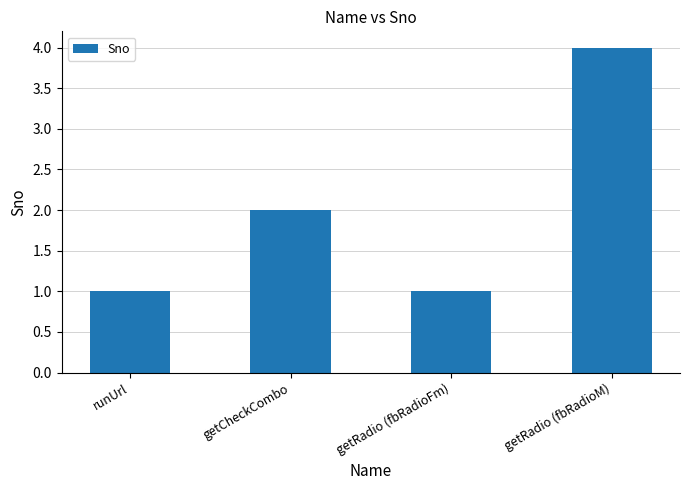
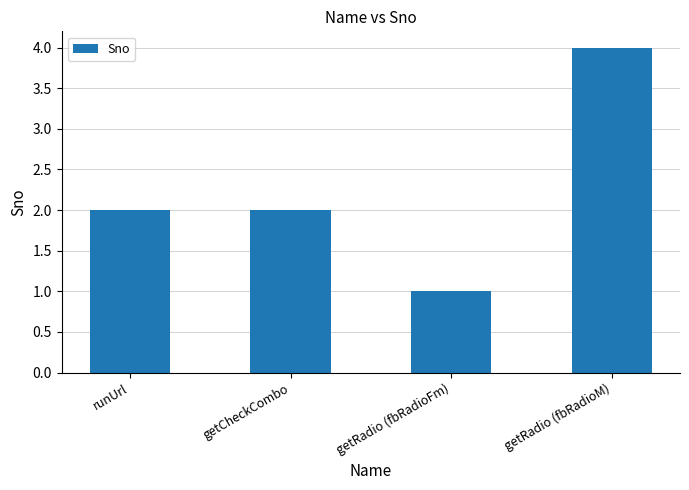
  {
-   "runUrl": 1,
+   "runUrl": 2,
    "getCheckCombo": 2,
    "getRadio (fbRadioFm)": 1,
    "getRadio (fbRadioM)": 4
  }
